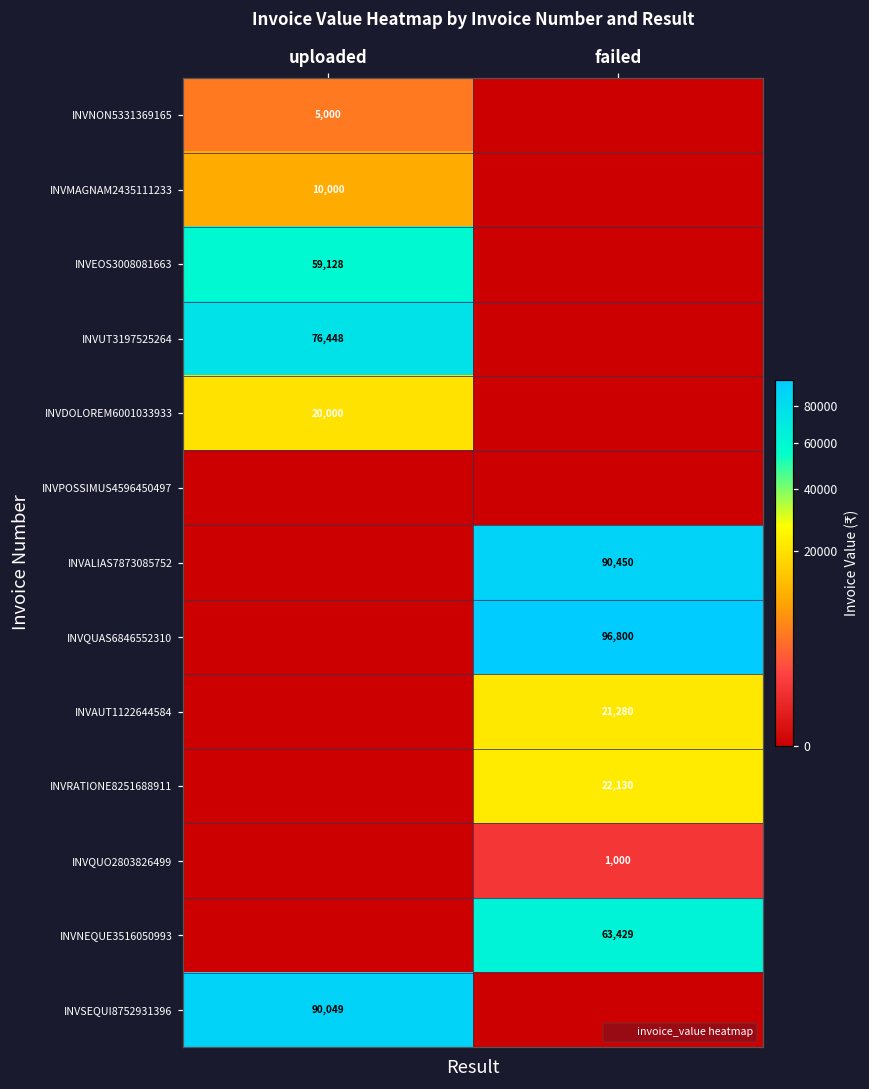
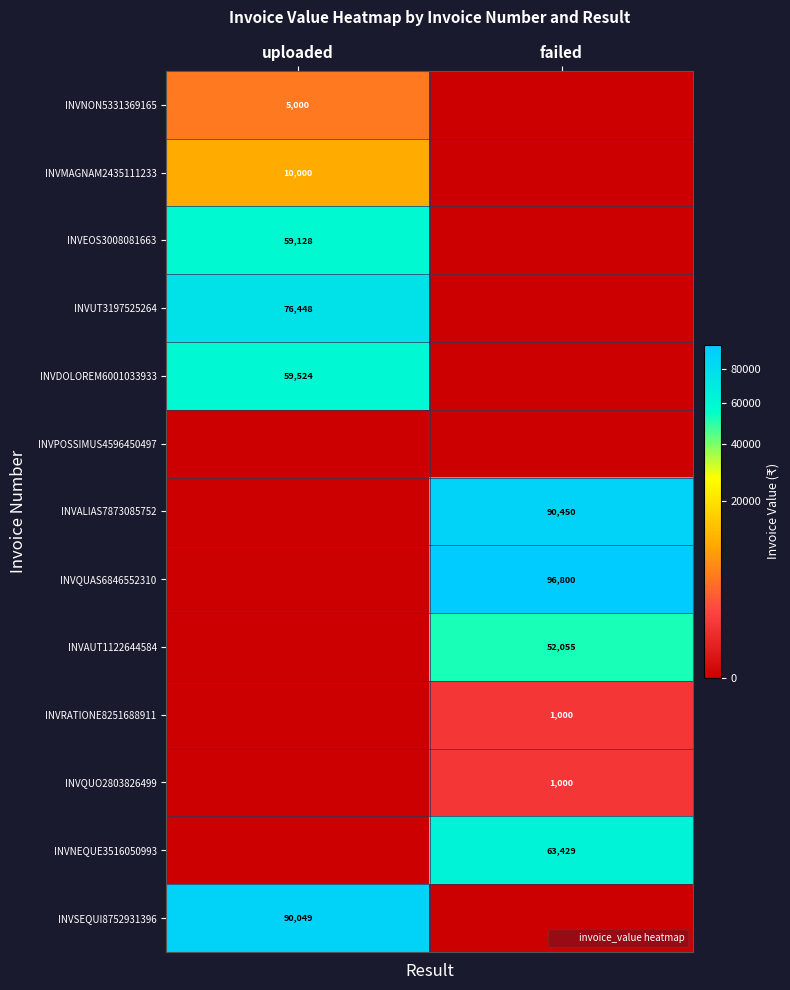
  {
    "INVNON5331369165": {
      "uploaded": "5,000"
    },
    "INVMAGNAM2435111233": {
      "uploaded": "10,000"
    },
    "INVEOS3008081663": {
      "uploaded": "59,128"
    },
    "INVUT3197525264": {
      "uploaded": "76,448"
    },
    "INVDOLOREM6001033933": {
-     "uploaded": "20,000"
+     "uploaded": "59,524"
    },
    "INVALIAS7873085752": {
      "failed": "90,450"
    },
    "INVQUAS6846552310": {
      "failed": "96,800"
    },
    "INVAUT1122644584": {
-     "failed": "21,280"
+     "failed": "52,055"
    },
    "INVRATIONE8251688911": {
-     "failed": "22,130"
+     "failed": "1,000"
    },
    "INVQUO2803826499": {
      "failed": "1,000"
    },
    "INVNEQUE3516050993": {
      "failed": "63,429"
    },
    "INVSEQUI8752931396": {
      "uploaded": "90,049"
    }
  }
